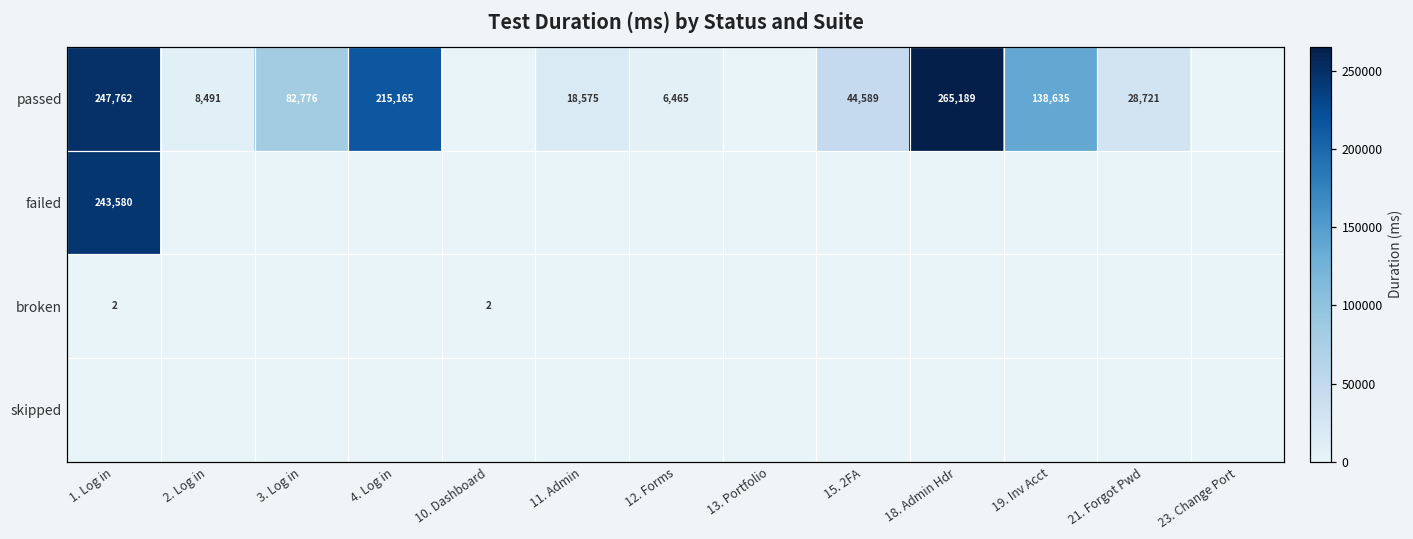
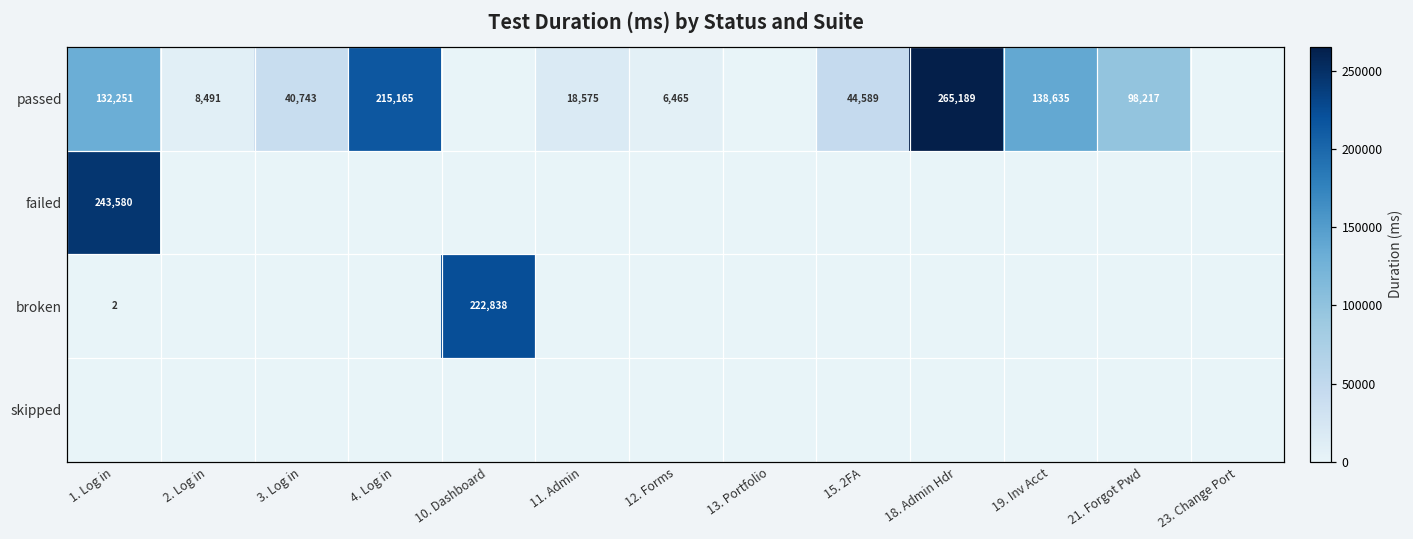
  {
    "passed": {
-     "1. Log in": "247,762",
+     "1. Log in": "132,251",
      "2. Log in": "8,491",
-     "3. Log in": "82,776",
+     "3. Log in": "40,743",
      "4. Log in": "215,165",
      "11. Admin": "18,575",
      "12. Forms": "6,465",
      "15. 2FA": "44,589",
      "18. Admin Hdr": "265,189",
      "19. Inv Acct": "138,635",
-     "21. Forgot Pwd": "28,721"
+     "21. Forgot Pwd": "98,217"
    },
    "failed": {
      "1. Log in": "243,580"
    },
    "broken": {
      "1. Log in": "2",
-     "10. Dashboard": "2"
+     "10. Dashboard": "222,838"
    }
  }
